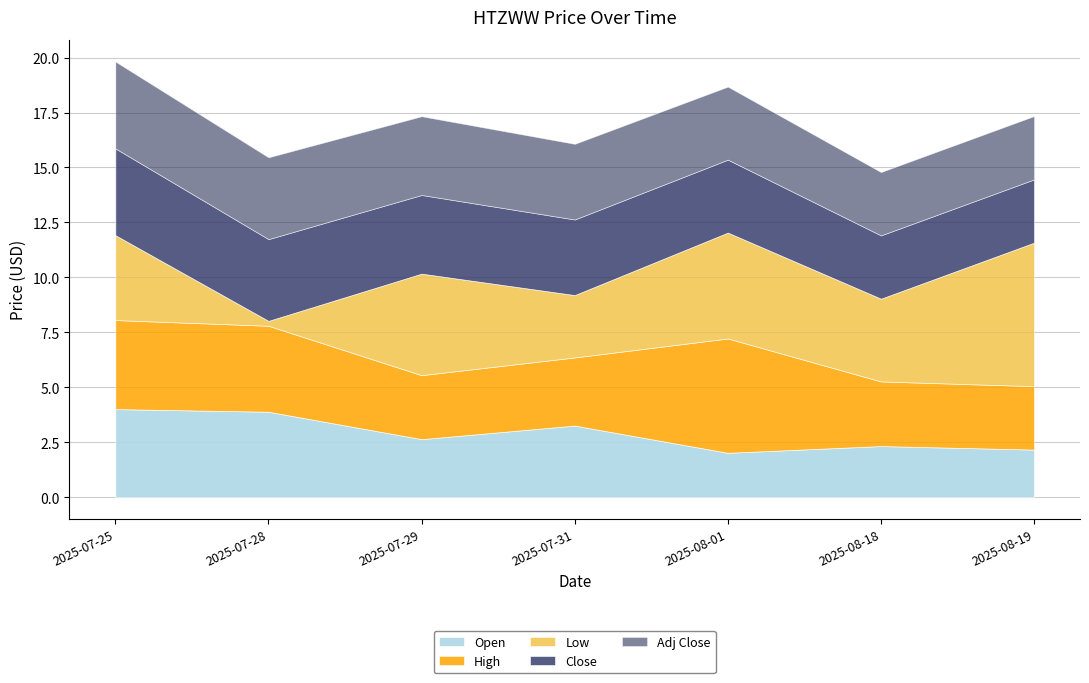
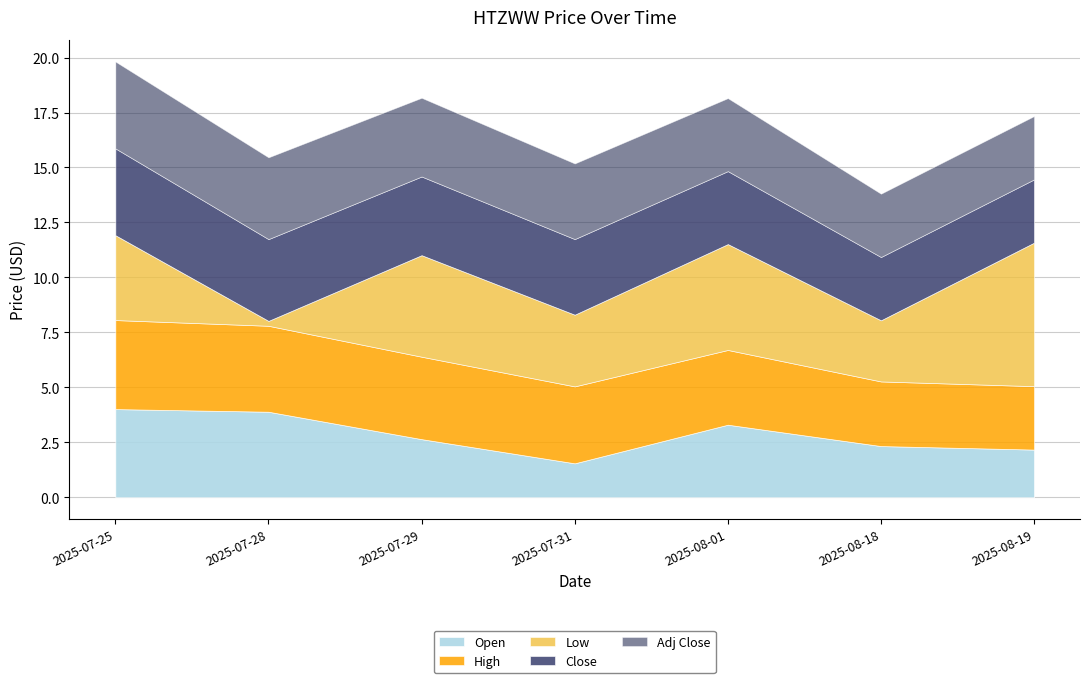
  {
    "Open": {
      "2025-07-25": 4.0,
      "2025-07-28": 3.9,
      "2025-07-29": 2.6,
-     "2025-07-31": 3.3,
-     "2025-08-01": 2.0,
+     "2025-07-31": 1.5,
+     "2025-08-01": 3.3,
      "2025-08-18": 2.3,
      "2025-08-19": 2.2
    },
    "High": {
      "2025-07-25": 4.1,
      "2025-07-28": 3.9,
-     "2025-07-29": 2.9,
-     "2025-07-31": 3.1,
-     "2025-08-01": 5.2,
+     "2025-07-29": 3.8,
+     "2025-07-31": 3.5,
+     "2025-08-01": 3.4,
      "2025-08-18": 2.9,
      "2025-08-19": 2.9
    },
    "Low": {
      "2025-07-25": 3.9,
      "2025-07-28": 0.2,
      "2025-07-29": 4.6,
-     "2025-07-31": 2.8,
+     "2025-07-31": 3.3,
      "2025-08-01": 4.8,
-     "2025-08-18": 3.8,
+     "2025-08-18": 2.8,
      "2025-08-19": 6.5
    }
  }
